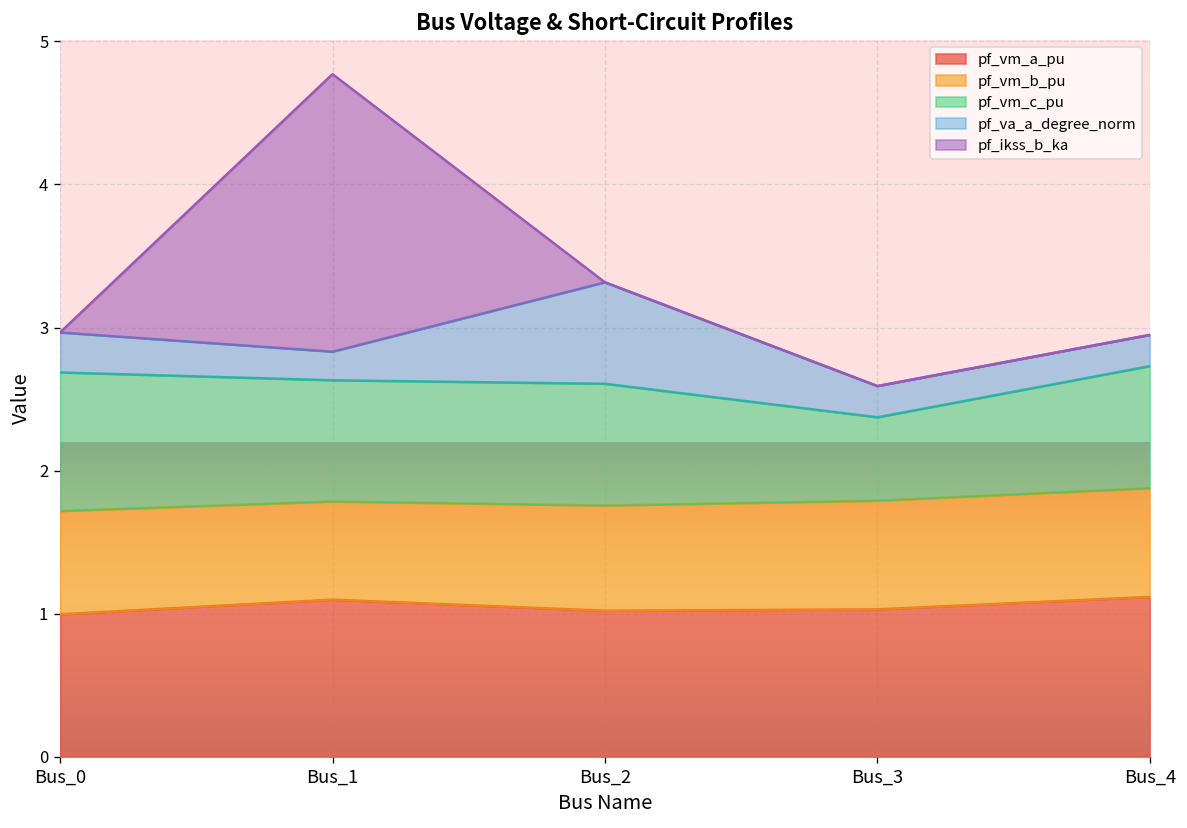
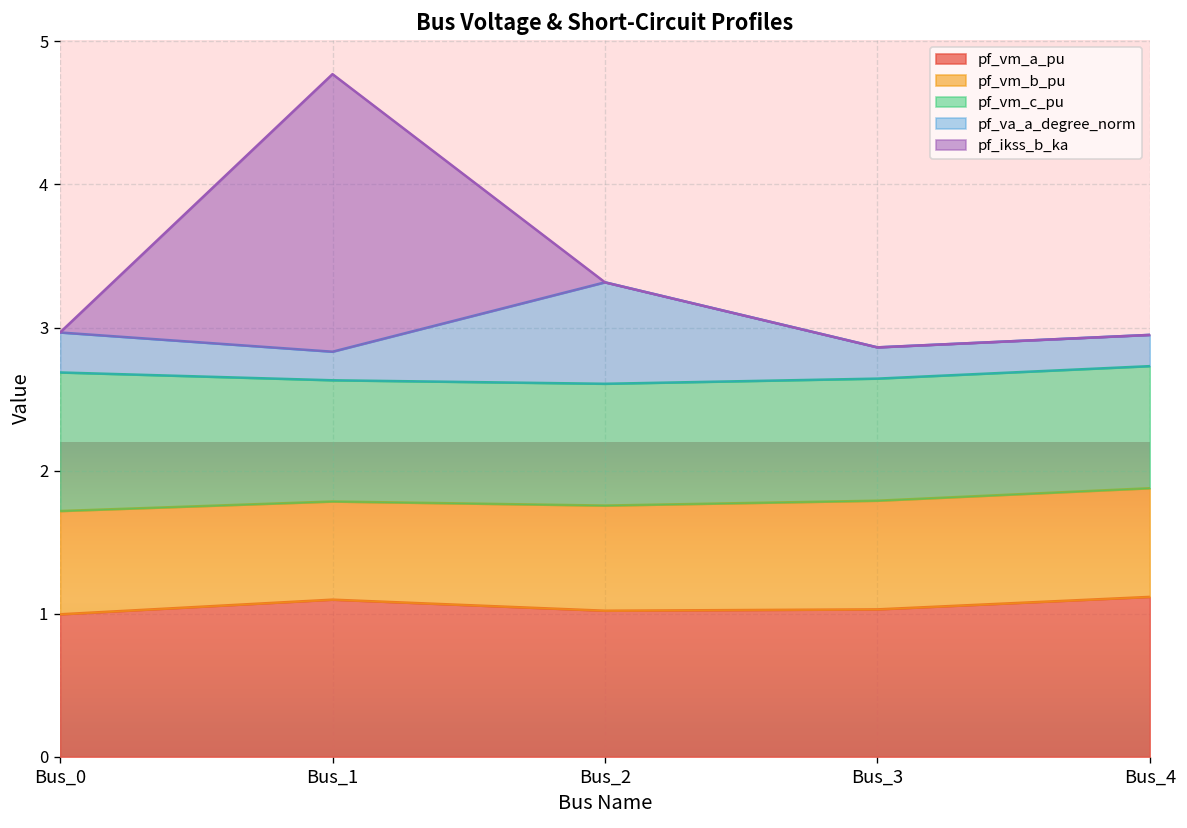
  {
    "pf_vm_a_pu": {
      "Bus_0": 1.00,
      "Bus_1": 1.10,
      "Bus_2": 1.02,
      "Bus_3": 1.03,
      "Bus_4": 1.12
    },
    "pf_vm_b_pu": {
      "Bus_0": 0.72,
      "Bus_1": 0.69,
      "Bus_2": 0.73,
      "Bus_3": 0.76,
      "Bus_4": 0.76
    },
    "pf_vm_c_pu": {
      "Bus_0": 0.97,
      "Bus_1": 0.85,
      "Bus_2": 0.85,
-     "Bus_3": 0.58,
+     "Bus_3": 0.85,
      "Bus_4": 0.85
    },
    "pf_va_a_degree_norm": {
      "Bus_1": 0.20
    },
    "pf_ikss_b_ka": {
      "Bus_1": 1.94
    }
  }
